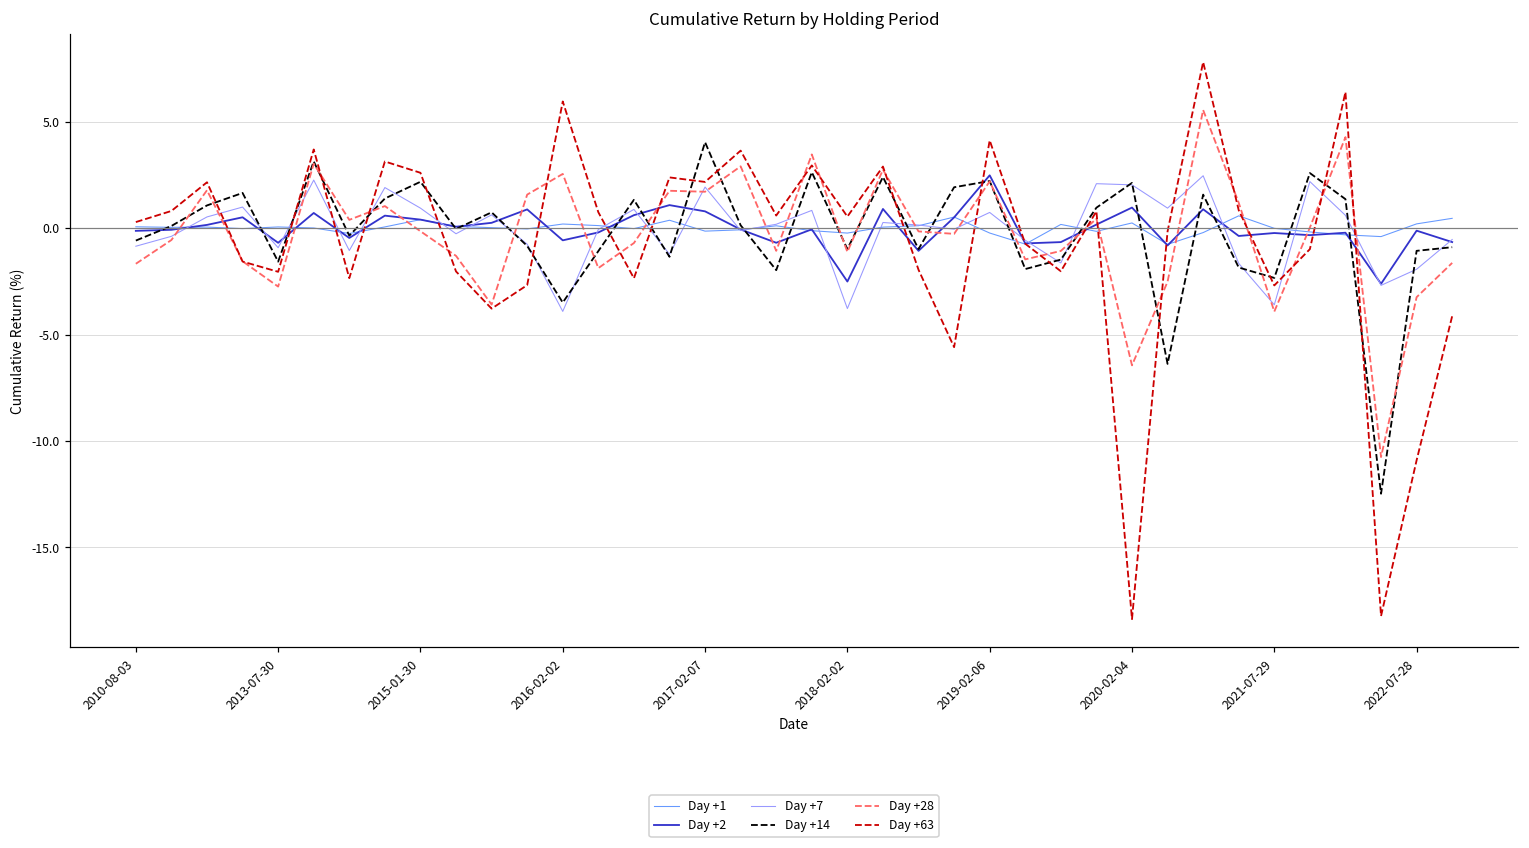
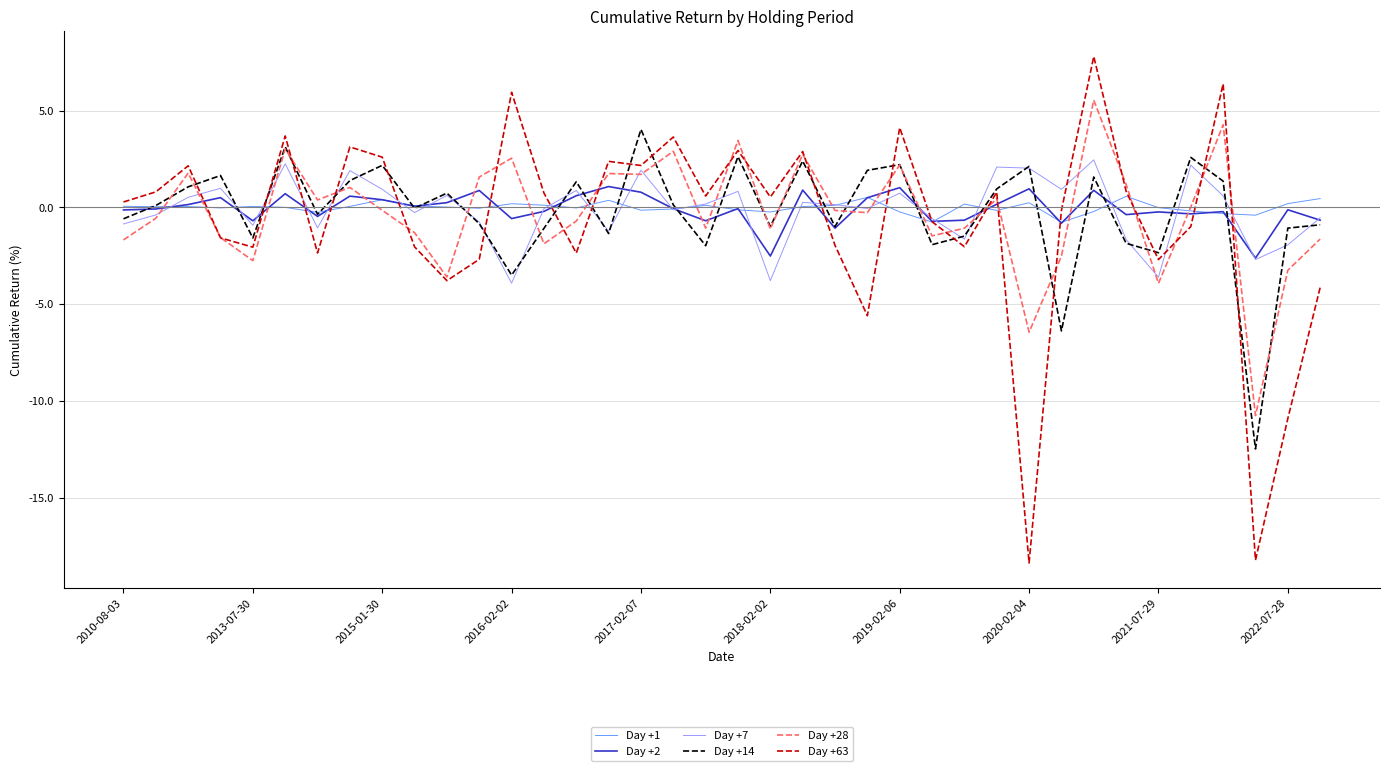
  {
    "Day +2": {
      "2010-08-03": -0.1,
      "2013-07-30": -0.7,
      "2016-02-02": -0.6,
      "2017-02-07": 0.8,
      "2018-02-02": -2.5,
-     "2019-02-06": 2.5,
+     "2019-02-06": 1.0,
      "2020-02-04": 1.0,
      "2021-07-29": -0.2,
      "2022-07-28": -0.1
    },
    "Day +14": {
      "2010-08-03": -0.6,
      "2013-07-30": -1.6,
      "2015-01-30": 2.2,
      "2016-02-02": -3.5,
      "2017-02-07": 4.0,
      "2018-02-02": -1.0,
      "2021-07-29": -2.3,
      "2022-07-28": -1.1
    },
    "Day +28": {
      "2010-08-03": -1.7,
      "2013-07-30": -2.7,
      "2015-01-30": -0.1,
      "2016-02-02": 2.5,
      "2017-02-07": 1.7,
      "2018-02-02": -1.1,
      "2020-02-04": -6.4,
      "2021-07-29": -3.9,
      "2022-07-28": -3.2
    },
    "Day +63": {
      "2010-08-03": 0.3,
      "2013-07-30": -2.1,
      "2015-01-30": 2.6,
      "2016-02-02": 6.0,
      "2017-02-07": 2.2,
      "2018-02-02": 0.5,
      "2019-02-06": 4.1,
      "2020-02-04": -18.4,
      "2021-07-29": -2.7,
      "2022-07-28": -10.9
    }
  }
